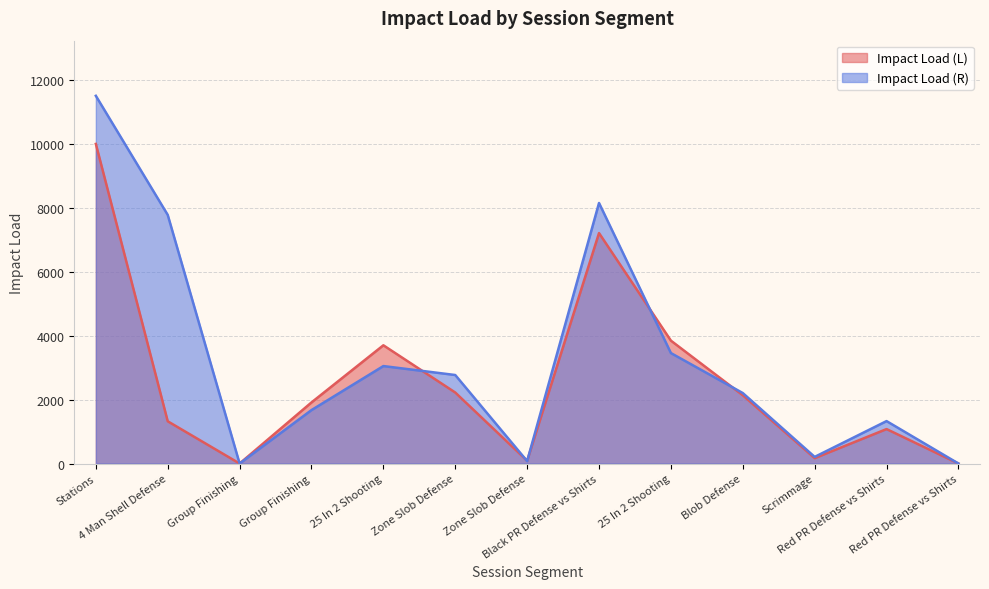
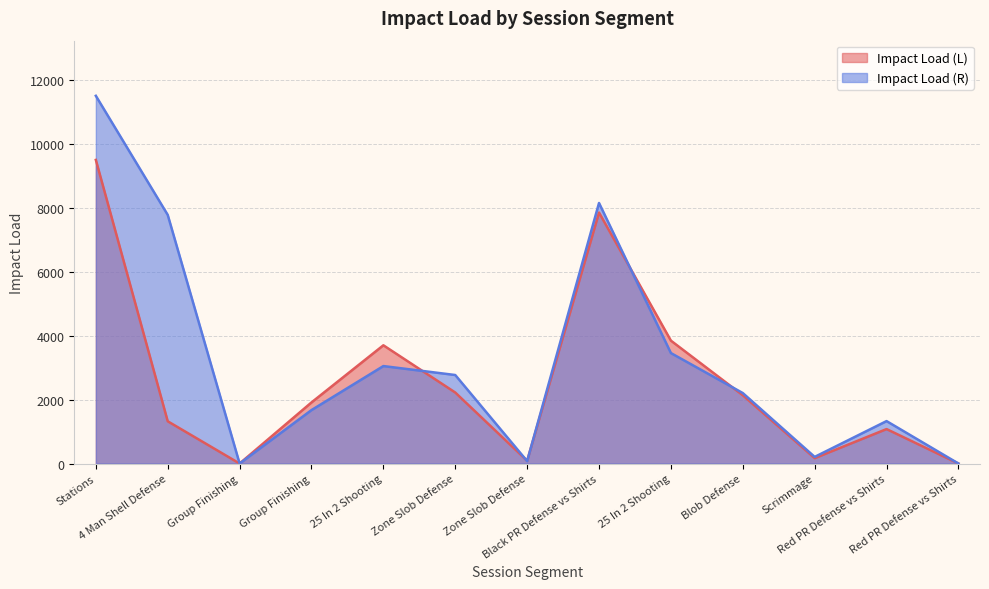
  {
    "Impact Load (L)": {
-     "Stations": 10000,
+     "Stations": 9500,
      "4 Man Shell Defense": 1300,
-     "Black PR Defense vs Shirts": 7200
+     "Black PR Defense vs Shirts": 7900
    },
    "Impact Load (R)": {
      "Stations": 11500,
      "4 Man Shell Defense": 7800,
      "Black PR Defense vs Shirts": 8200
    }
  }
